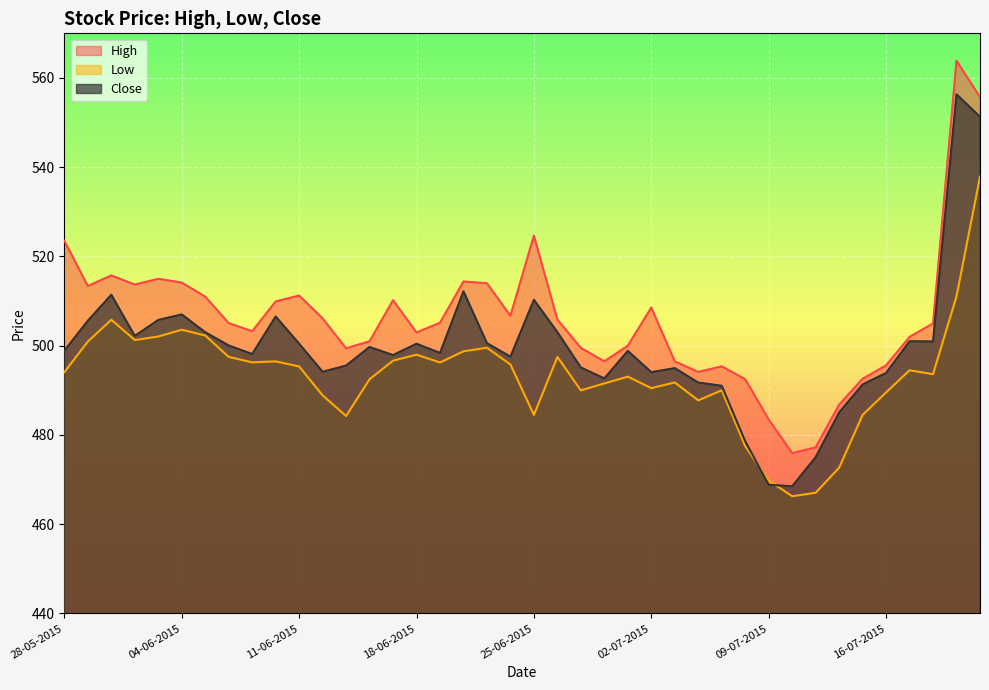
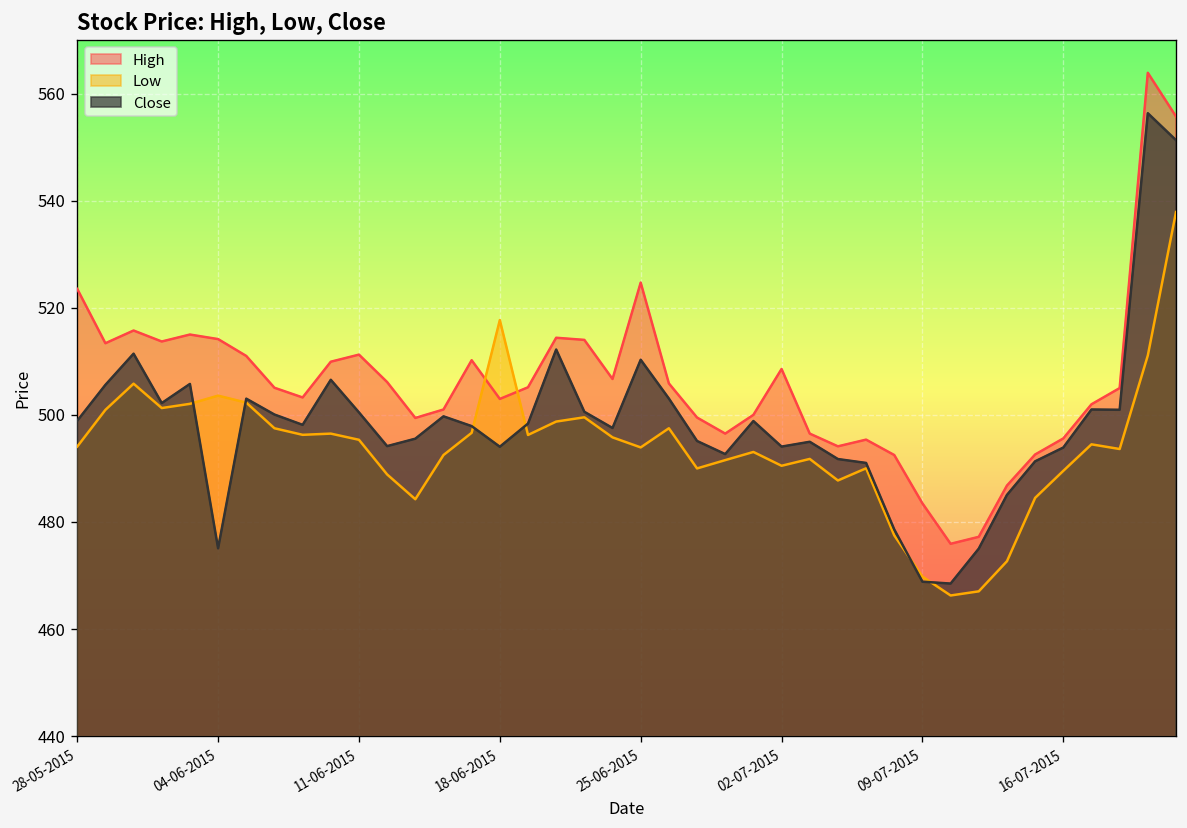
  {
    "High": {
      "28-05-2015": 524,
      "04-06-2015": 514,
      "11-06-2015": 511,
      "18-06-2015": 503,
      "25-06-2015": 525,
      "02-07-2015": 509,
      "09-07-2015": 483,
      "16-07-2015": 496
    },
    "Low": {
      "28-05-2015": 494,
      "04-06-2015": 504,
      "11-06-2015": 495,
-     "18-06-2015": 498,
-     "25-06-2015": 484,
+     "18-06-2015": 518,
+     "25-06-2015": 494,
      "02-07-2015": 490,
      "09-07-2015": 470,
      "16-07-2015": 490
    },
    "Close": {
      "28-05-2015": 499,
-     "04-06-2015": 507,
+     "04-06-2015": 475,
      "11-06-2015": 500,
-     "18-06-2015": 500,
+     "18-06-2015": 494,
      "25-06-2015": 510,
      "02-07-2015": 494,
      "09-07-2015": 469,
      "16-07-2015": 494
    }
  }
